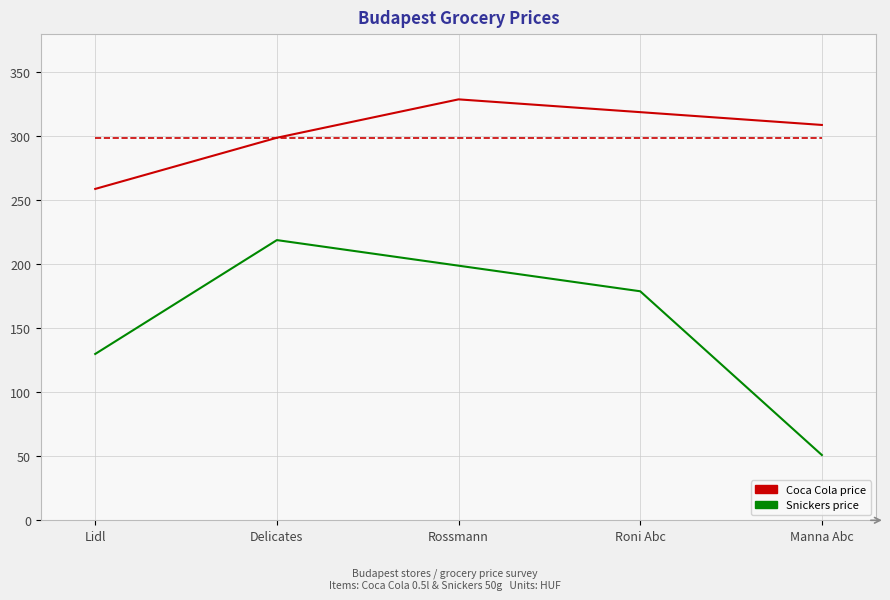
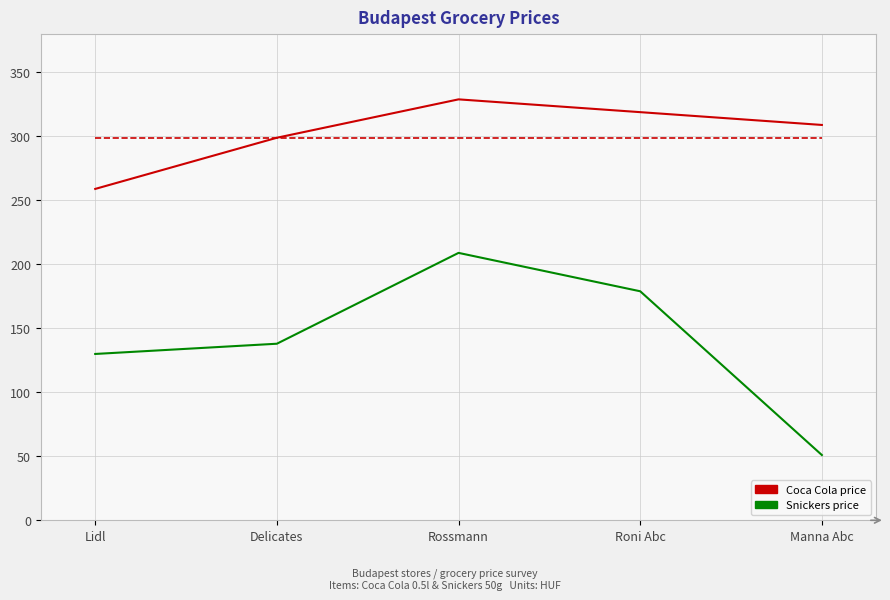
  {
    "Snickers price": {
      "Lidl": 130,
-     "Delicates": 219,
-     "Rossmann": 199,
+     "Delicates": 138,
+     "Rossmann": 209,
      "Roni Abc": 179,
      "Manna Abc": 51
    }
  }
